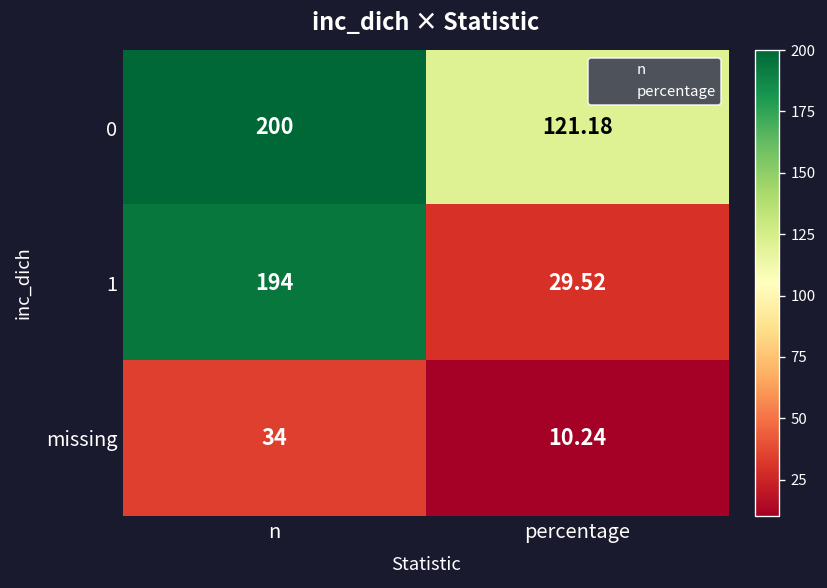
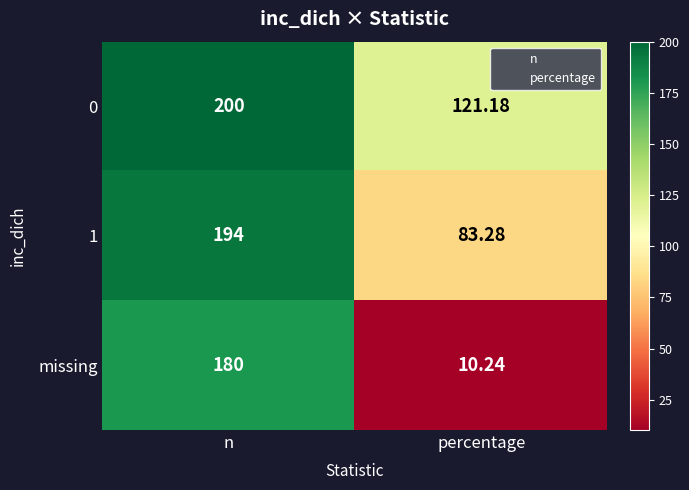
  {
    "0": {
      "n": 200,
      "percentage": 121.18
    },
    "1": {
      "n": 194,
-     "percentage": 29.52
+     "percentage": 83.28
    },
    "missing": {
-     "n": 34,
+     "n": 180,
      "percentage": 10.24
    }
  }
